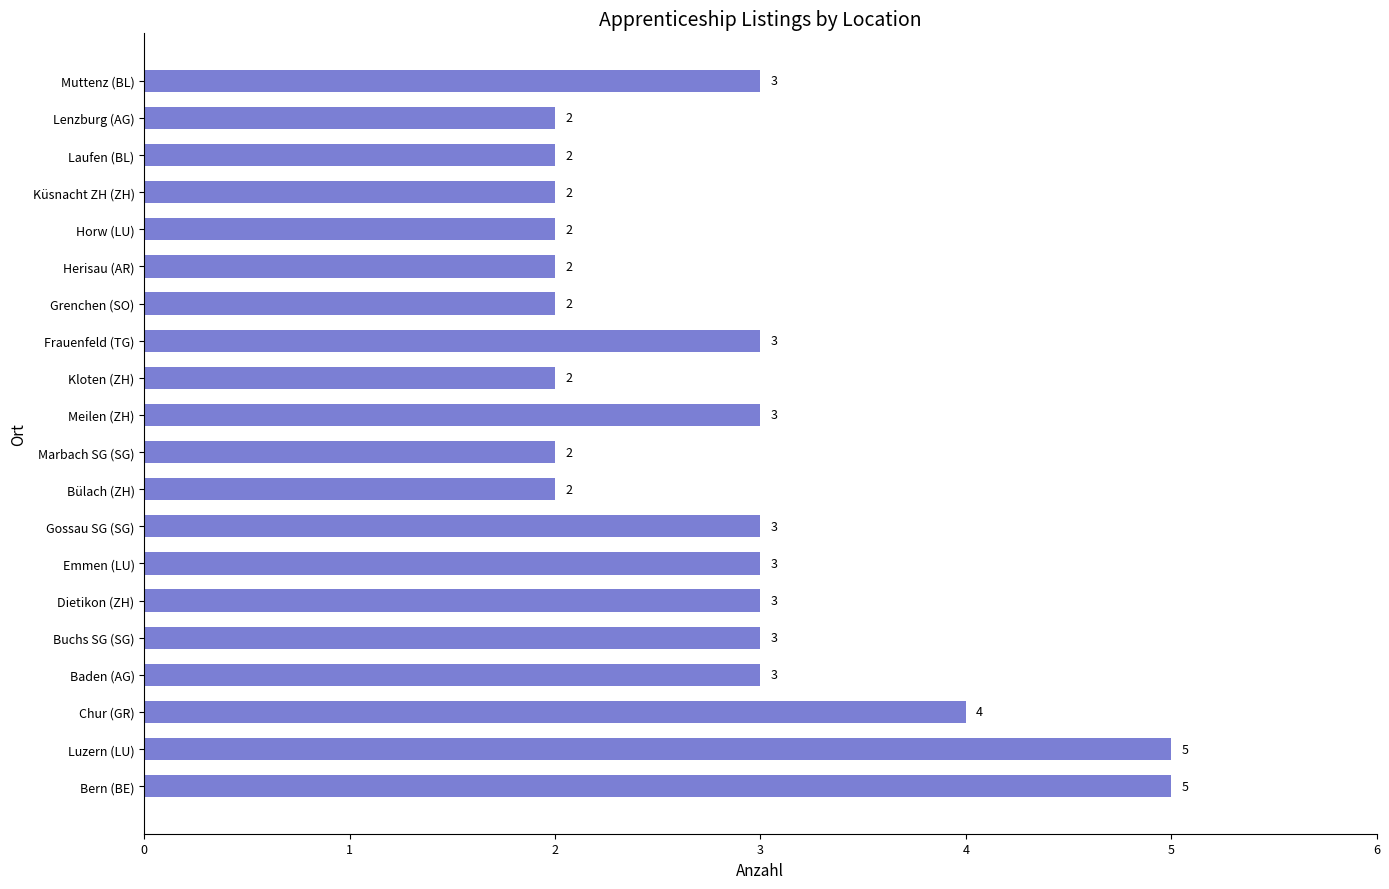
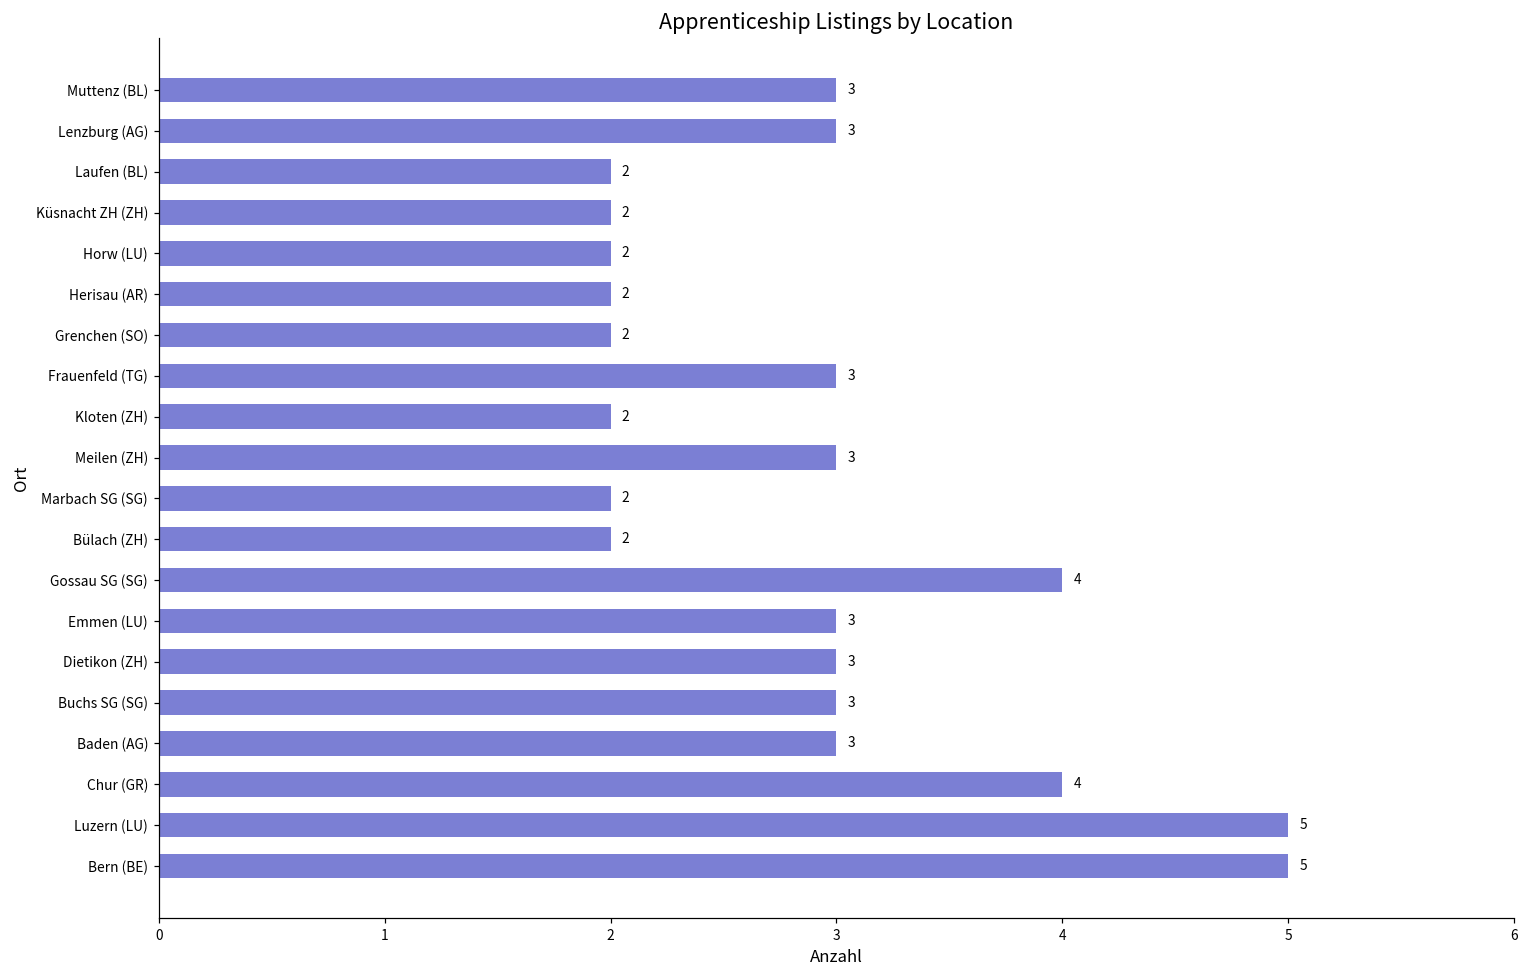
  {
    "Muttenz (BL)": 3,
-   "Lenzburg (AG)": 2,
+   "Lenzburg (AG)": 3,
    "Laufen (BL)": 2,
    "Küsnacht ZH (ZH)": 2,
    "Horw (LU)": 2,
    "Herisau (AR)": 2,
    "Grenchen (SO)": 2,
    "Frauenfeld (TG)": 3,
    "Kloten (ZH)": 2,
    "Meilen (ZH)": 3,
    "Marbach SG (SG)": 2,
    "Bülach (ZH)": 2,
-   "Gossau SG (SG)": 3,
+   "Gossau SG (SG)": 4,
    "Emmen (LU)": 3,
    "Dietikon (ZH)": 3,
    "Buchs SG (SG)": 3,
    "Baden (AG)": 3,
    "Chur (GR)": 4,
    "Luzern (LU)": 5,
    "Bern (BE)": 5
  }
